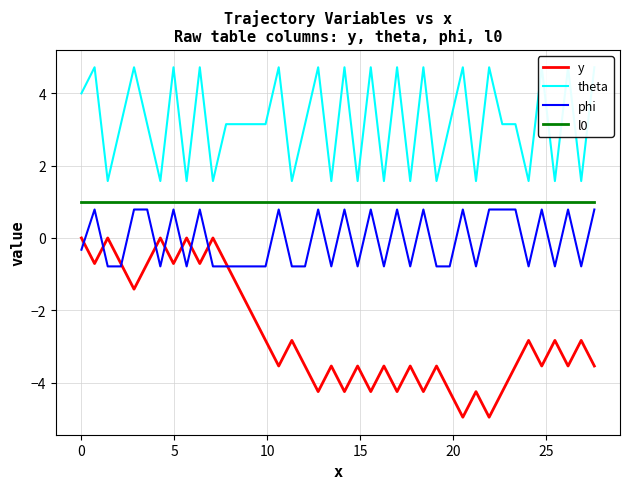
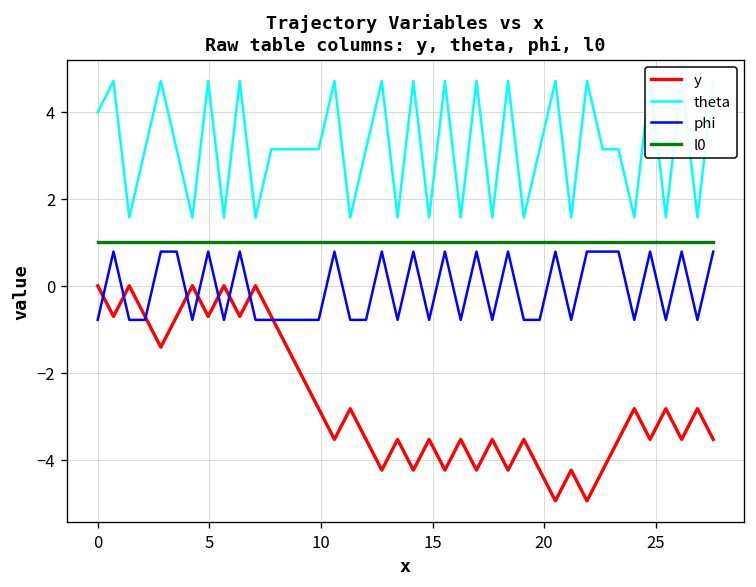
  {
    "y": {
      "0": 0.0
    },
    "theta": {
      "0": 4.0
    },
    "phi": {
-     "0": -0.3
+     "0": -0.8
    },
    "l0": {
      "0": 1.0
    }
  }
